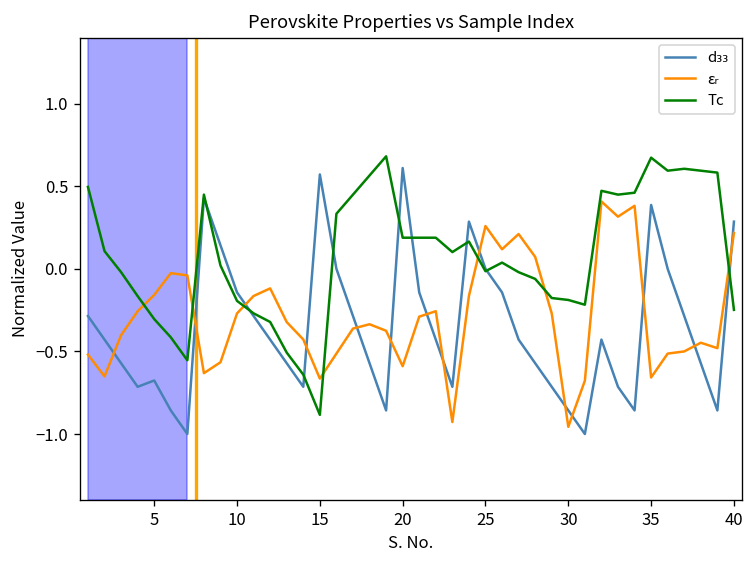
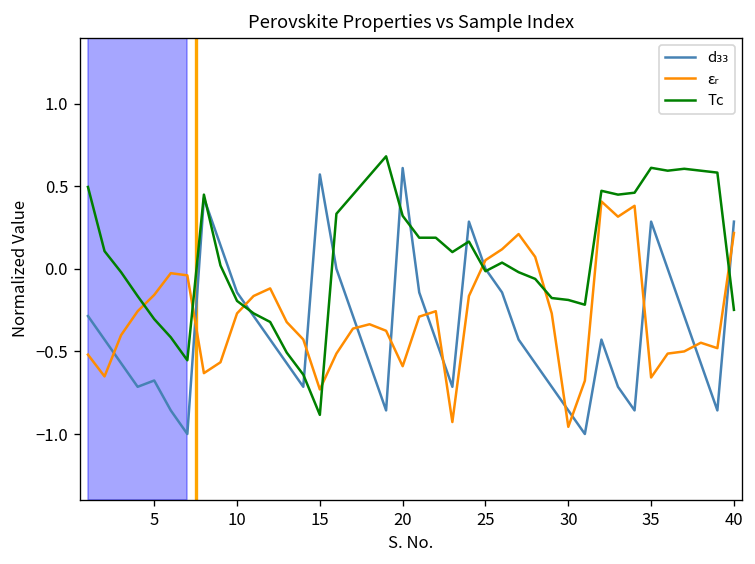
  {
    "d₃₃": {
      "5": -0.68,
      "10": -0.14,
      "15": 0.57,
      "20": 0.61,
      "30": -0.86,
-     "35": 0.39,
+     "35": 0.29,
      "40": 0.29
    },
    "εᵣ": {
      "5": -0.16,
      "10": -0.27,
-     "15": -0.66,
+     "15": -0.73,
      "20": -0.59,
-     "25": 0.26,
+     "25": 0.05,
      "30": -0.96,
      "35": -0.66,
      "40": 0.22
    },
    "Tc": {
      "5": -0.30,
      "10": -0.19,
      "15": -0.88,
-     "20": 0.19,
+     "20": 0.32,
      "30": -0.19,
-     "35": 0.67,
+     "35": 0.61,
      "40": -0.25
    }
  }
